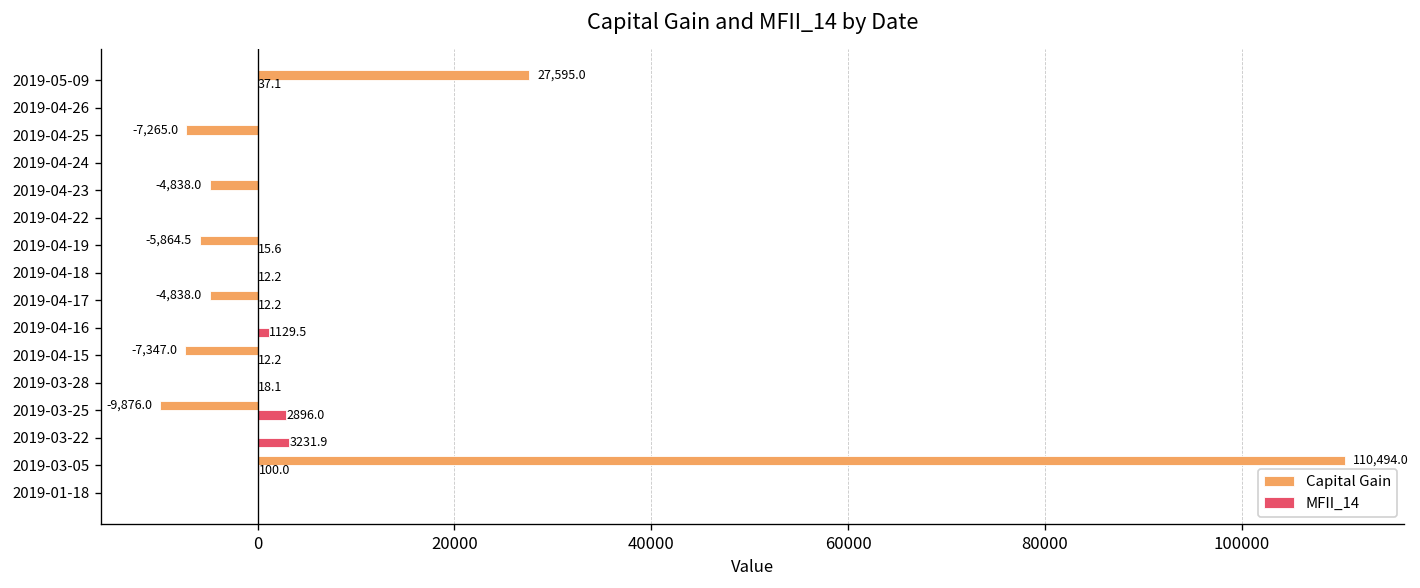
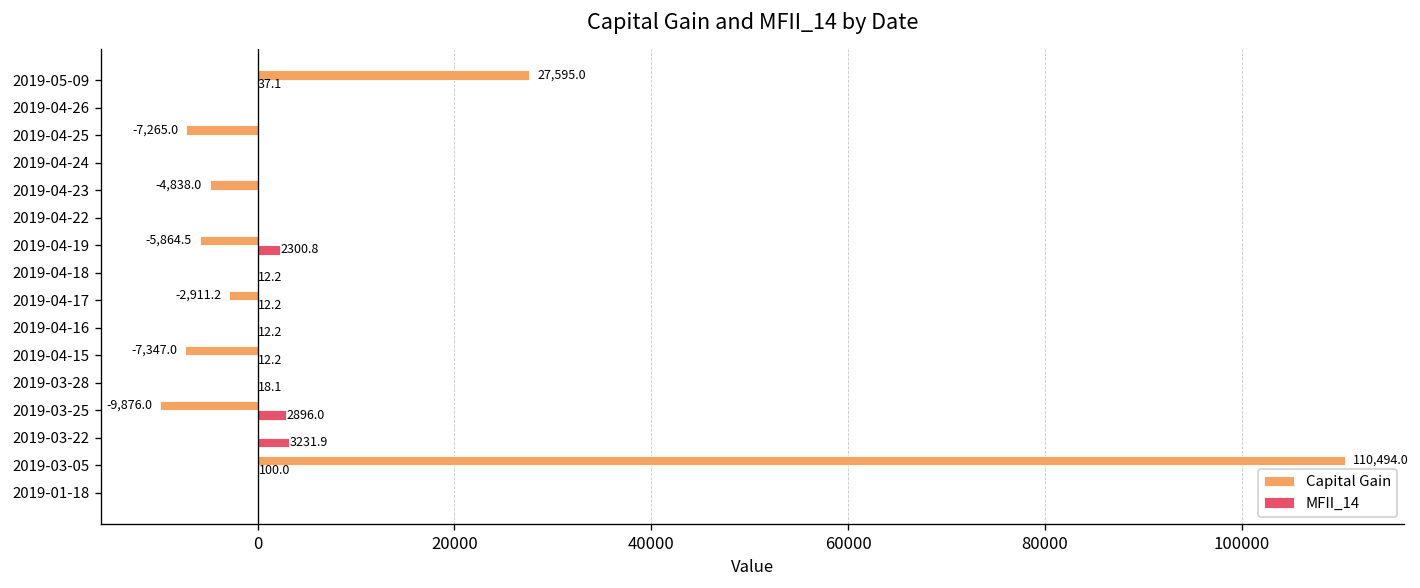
  {
    "Capital Gain": {
      "2019-05-09": "27,595.0",
      "2019-04-25": "-7,265.0",
      "2019-04-23": "-4,838.0",
      "2019-04-19": "-5,864.5",
-     "2019-04-17": "-4,838.0",
+     "2019-04-17": "-2,911.2",
      "2019-04-15": "-7,347.0",
      "2019-03-25": "-9,876.0"
    },
    "MFII_14": {
      "2019-05-09": "37.1",
-     "2019-04-19": "15.6",
+     "2019-04-19": "2300.8",
      "2019-04-18": "12.2",
      "2019-04-17": "12.2",
-     "2019-04-16": "1129.5",
+     "2019-04-16": "12.2",
      "2019-04-15": "12.2",
      "2019-03-28": "18.1",
      "2019-03-25": "2896.0",
      "2019-03-22": "3231.9",
      "2019-03-05": "100.0"
    }
  }
